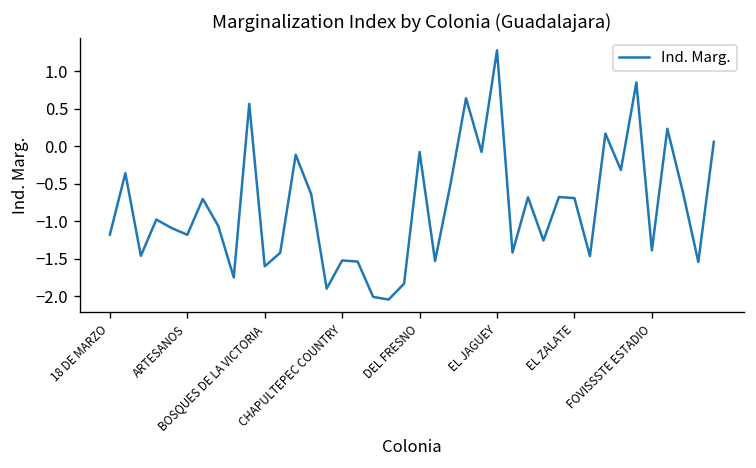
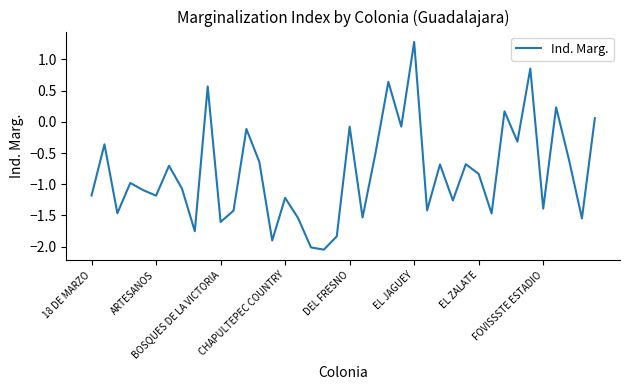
  {
    "18 DE MARZO": -1.2,
    "ARTESANOS": -1.2,
    "BOSQUES DE LA VICTORIA": -1.6,
-   "CHAPULTEPEC COUNTRY": -1.5,
+   "CHAPULTEPEC COUNTRY": -1.2,
    "DEL FRESNO": -0.1,
    "EL JAGUEY": 1.3,
-   "EL ZALATE": -0.7,
+   "EL ZALATE": -0.8,
    "FOVISSSTE ESTADIO": -1.4
  }
